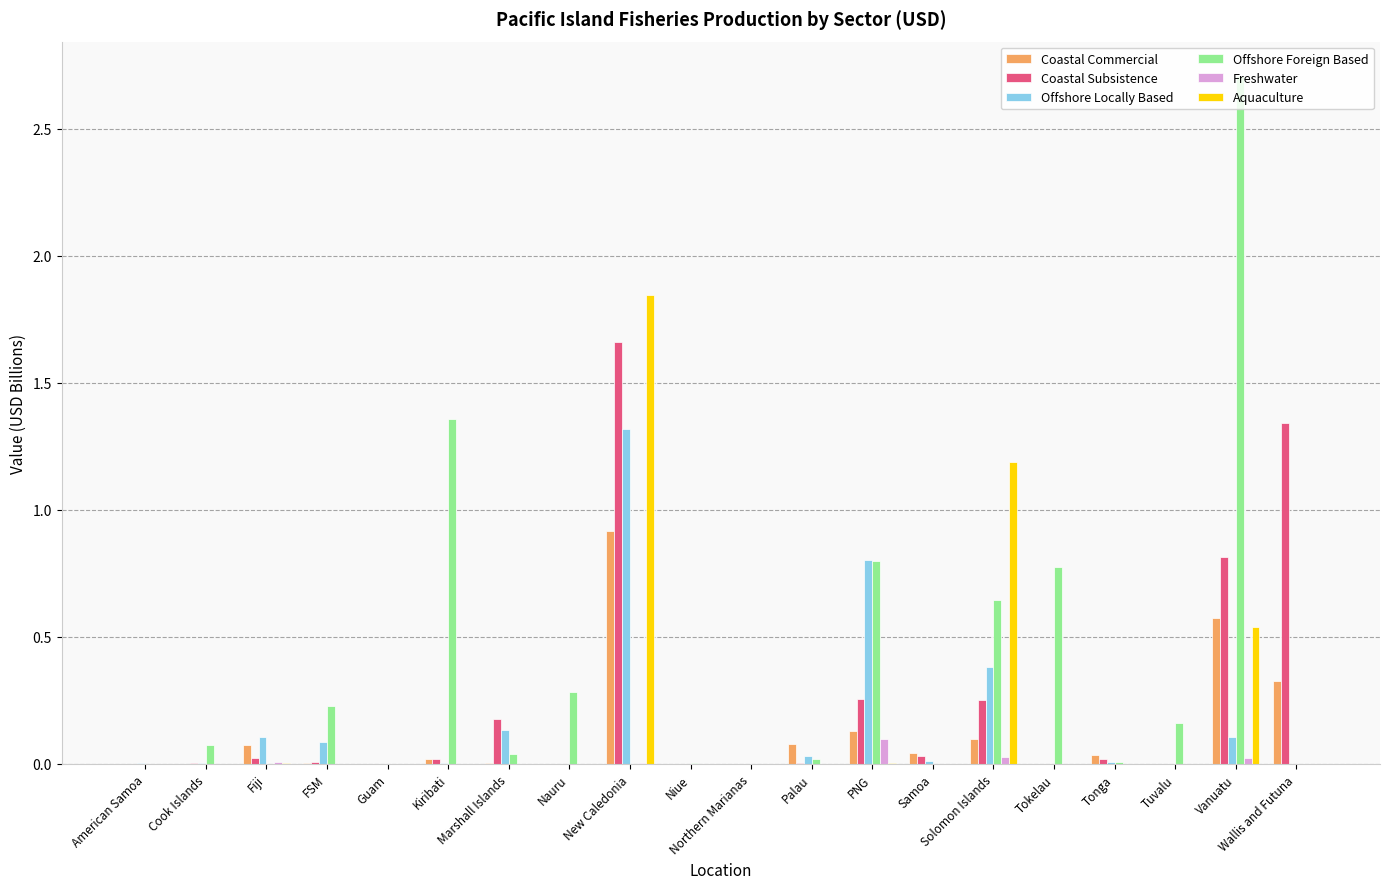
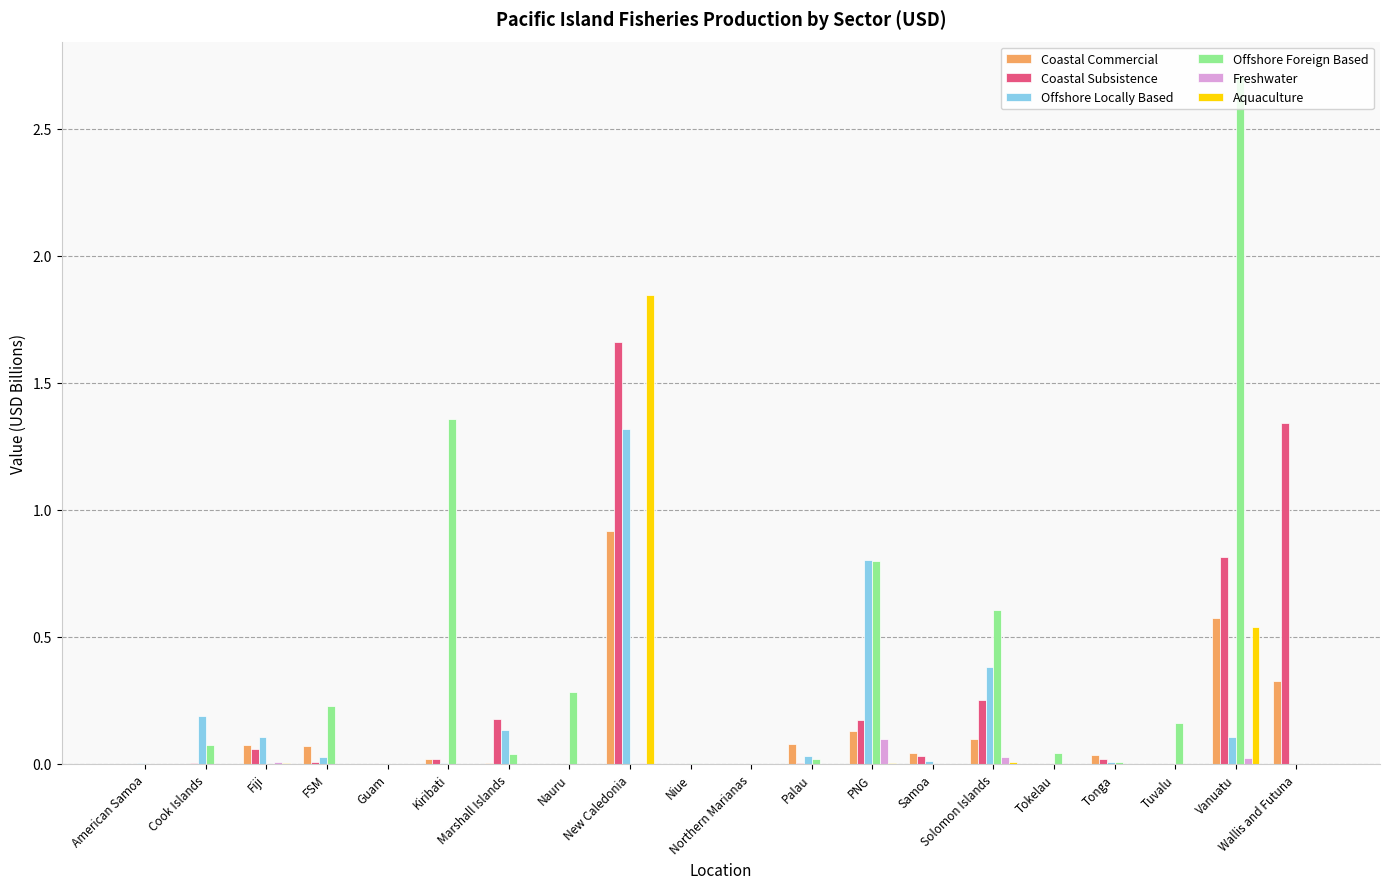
  {
    "Coastal Commercial": {
      "Fiji": 0.08,
-     "FSM": 0.01,
+     "FSM": 0.07,
      "Kiribati": 0.02,
      "New Caledonia": 0.92,
      "Palau": 0.08,
      "PNG": 0.13,
      "Samoa": 0.04,
      "Solomon Islands": 0.10,
      "Tonga": 0.03,
      "Vanuatu": 0.57,
      "Wallis and Futuna": 0.33
    },
    "Coastal Subsistence": {
-     "Fiji": 0.02,
+     "Fiji": 0.06,
      "Kiribati": 0.02,
      "Marshall Islands": 0.18,
      "New Caledonia": 1.66,
-     "PNG": 0.25,
+     "PNG": 0.17,
      "Samoa": 0.03,
      "Solomon Islands": 0.25,
      "Tonga": 0.02,
      "Vanuatu": 0.81,
      "Wallis and Futuna": 1.34
    },
    "Offshore Locally Based": {
-     "Cook Islands": 0.00,
+     "Cook Islands": 0.19,
      "Fiji": 0.11,
-     "FSM": 0.09,
+     "FSM": 0.03,
      "Guam": 0.00,
      "Marshall Islands": 0.13,
      "Nauru": 0.00,
      "New Caledonia": 1.32,
      "Niue": 0.00,
      "Northern Marianas": 0.00,
      "Palau": 0.03,
      "PNG": 0.80,
      "Samoa": 0.01,
      "Solomon Islands": 0.38,
      "Tokelau": 0.00,
      "Tuvalu": 0.00,
      "Vanuatu": 0.11,
      "Wallis and Futuna": 0.00
    },
    "Offshore Foreign Based": {
      "American Samoa": 0.00,
      "Cook Islands": 0.07,
      "Fiji": 0.00,
      "FSM": 0.23,
      "Guam": 0.00,
      "Kiribati": 1.36,
      "Marshall Islands": 0.04,
      "Nauru": 0.28,
      "New Caledonia": 0.00,
      "Northern Marianas": 0.00,
      "Palau": 0.02,
      "PNG": 0.80,
      "Samoa": 0.00,
-     "Solomon Islands": 0.64,
-     "Tokelau": 0.78,
+     "Solomon Islands": 0.60,
+     "Tokelau": 0.04,
      "Tuvalu": 0.16,
      "Wallis and Futuna": 0.00
    },
    "Freshwater": {
      "Kiribati": 0.00,
      "Marshall Islands": 0.00,
      "Nauru": 0.00,
      "Niue": 0.00,
      "Northern Marianas": 0.00,
      "PNG": 0.10,
      "Solomon Islands": 0.03,
      "Tokelau": 0.00,
      "Vanuatu": 0.02,
      "Wallis and Futuna": 0.00
    },
    "Aquaculture": {
      "Nauru": 0.00,
      "New Caledonia": 1.84,
      "Niue": 0.00,
-     "Solomon Islands": 1.19,
+     "Solomon Islands": 0.01,
      "Tokelau": 0.00,
      "Vanuatu": 0.54,
      "Wallis and Futuna": 0.00
    }
  }
